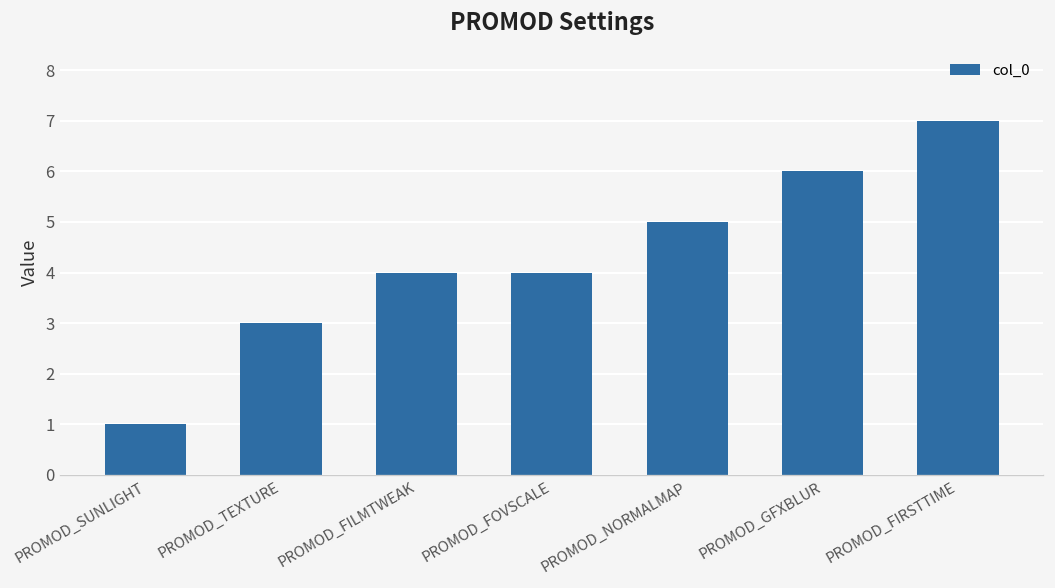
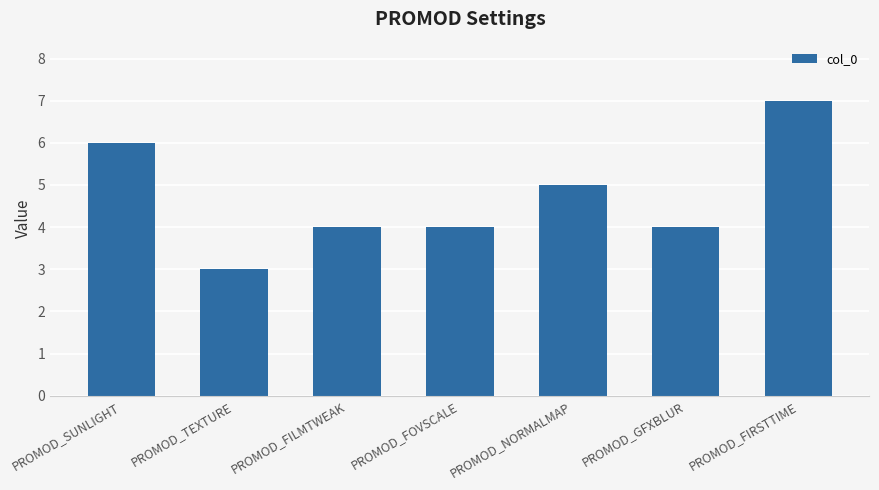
  {
-   "PROMOD_SUNLIGHT": 1,
+   "PROMOD_SUNLIGHT": 6,
    "PROMOD_TEXTURE": 3,
    "PROMOD_FILMTWEAK": 4,
    "PROMOD_FOVSCALE": 4,
    "PROMOD_NORMALMAP": 5,
-   "PROMOD_GFXBLUR": 6,
+   "PROMOD_GFXBLUR": 4,
    "PROMOD_FIRSTTIME": 7
  }
